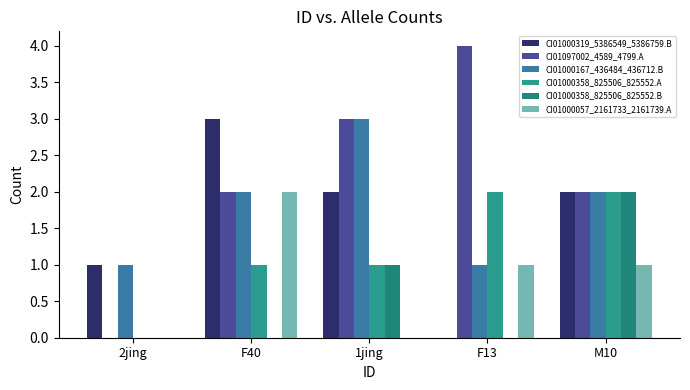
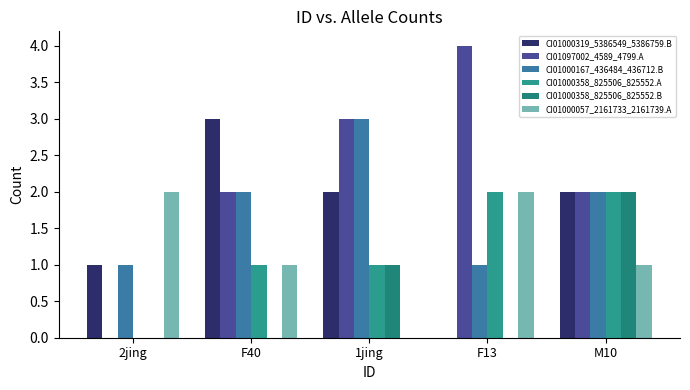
  {
    "CI01000319_5386549_5386759.B": {
      "2jing": 1,
      "F40": 3,
      "1jing": 2,
      "F13": 0,
      "M10": 2
    },
    "CI01000057_2161733_2161739.A": {
-     "2jing": 0,
-     "F40": 2,
+     "2jing": 2,
+     "F40": 1,
      "1jing": 0,
-     "F13": 1,
+     "F13": 2,
      "M10": 1
    }
  }
